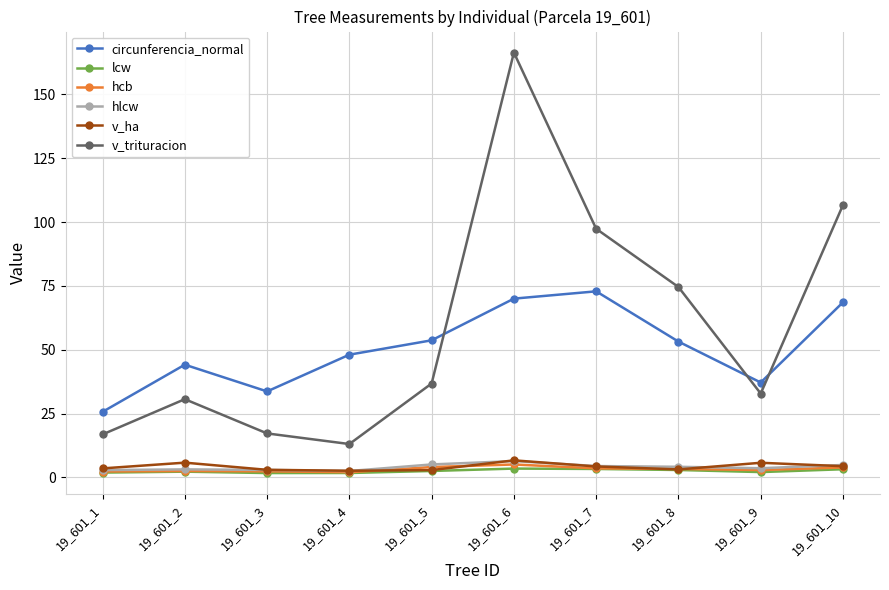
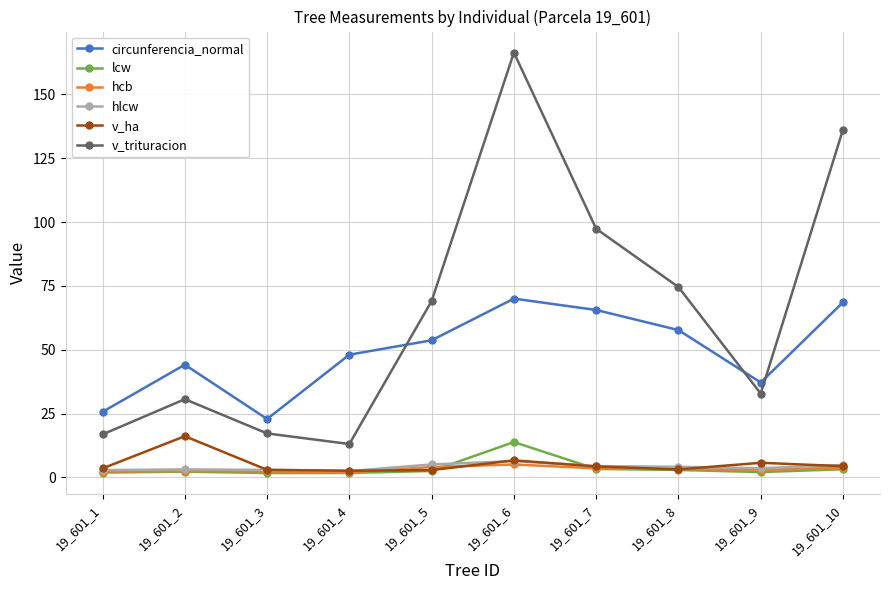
  {
    "circunferencia_normal": {
      "19_601_1": 26,
      "19_601_2": 44,
-     "19_601_3": 34,
+     "19_601_3": 23,
      "19_601_4": 48,
      "19_601_5": 54,
      "19_601_6": 70,
-     "19_601_7": 73,
-     "19_601_8": 53,
+     "19_601_7": 66,
+     "19_601_8": 58,
      "19_601_9": 37,
      "19_601_10": 69
    },
    "lcw": {
-     "19_601_6": 3
+     "19_601_6": 14
    },
    "hcb": {
      "19_601_5": 4,
      "19_601_6": 5
    },
    "hlcw": {
      "19_601_5": 5
    },
    "v_ha": {
-     "19_601_2": 6,
+     "19_601_2": 16,
      "19_601_9": 6
    },
    "v_trituracion": {
      "19_601_1": 17,
      "19_601_2": 31,
      "19_601_3": 17,
      "19_601_4": 13,
-     "19_601_5": 37,
+     "19_601_5": 69,
      "19_601_6": 166,
      "19_601_7": 97,
      "19_601_8": 75,
      "19_601_9": 33,
-     "19_601_10": 107
+     "19_601_10": 136
    }
  }
